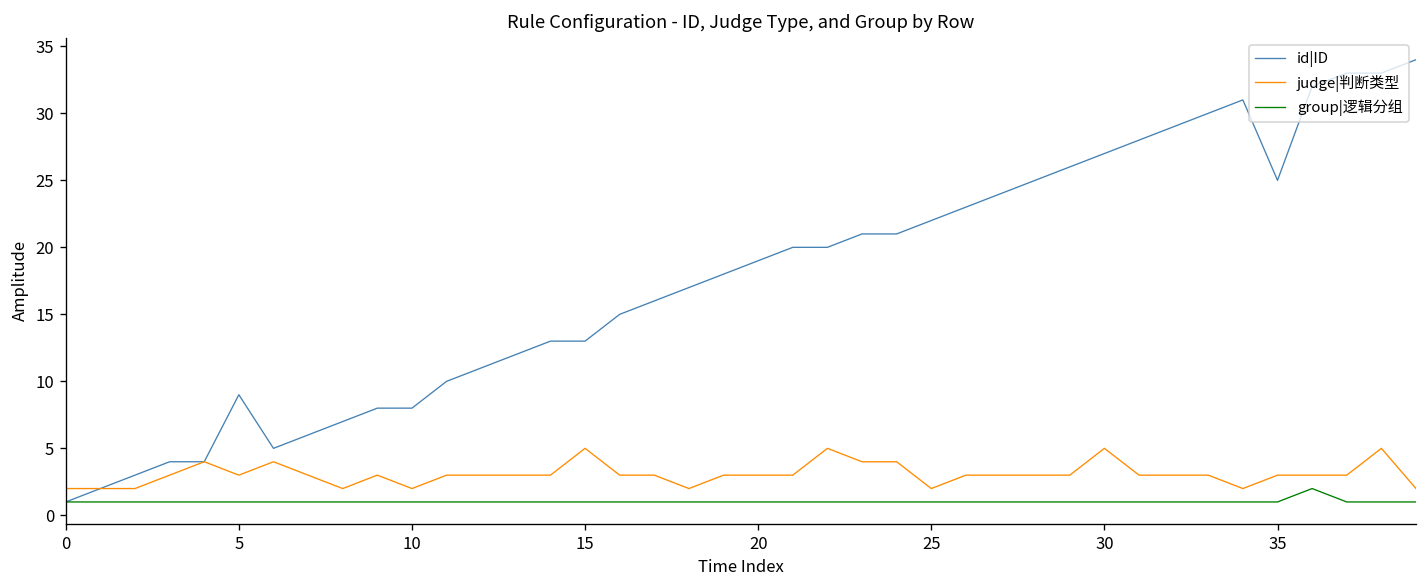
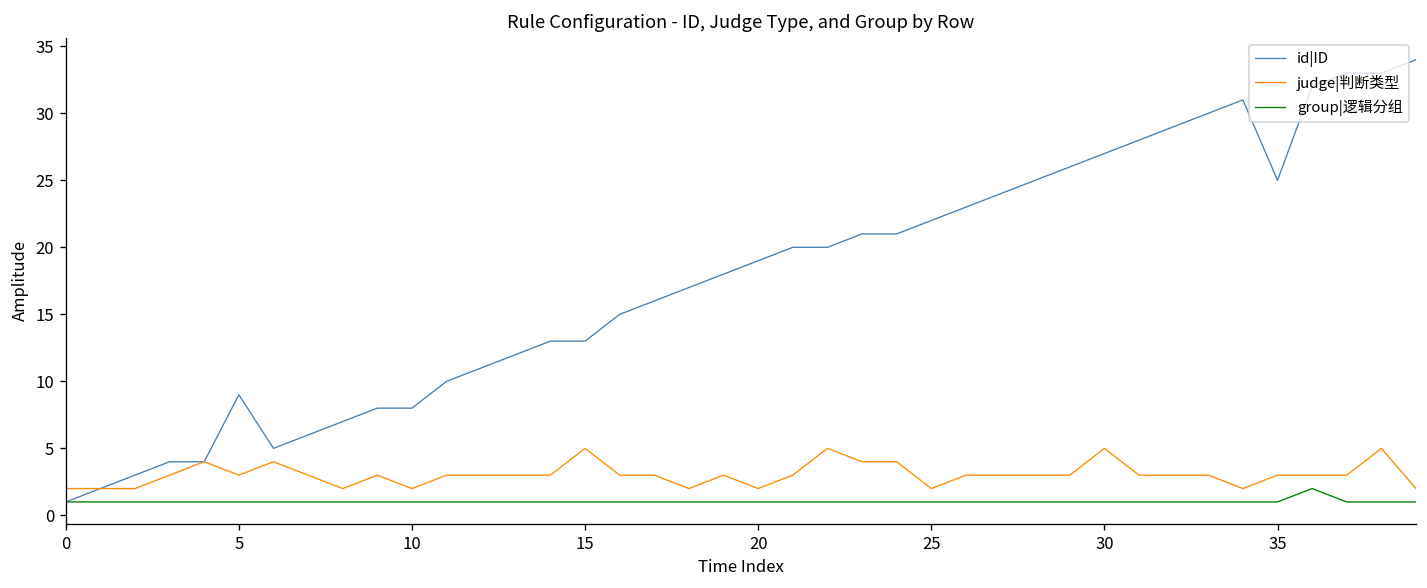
  {
    "id|ID": {
      "5": 9,
      "10": 8,
      "15": 13,
      "20": 19,
      "25": 22,
      "30": 27,
      "35": 25
    },
    "judge|判断类型": {
      "0": 2,
      "5": 3,
      "10": 2,
      "15": 5,
-     "20": 3,
+     "20": 2,
      "25": 2,
      "30": 5,
      "35": 3
    },
    "group|逻辑分组": {
      "5": 1,
      "10": 1,
      "15": 1,
      "20": 1,
      "25": 1,
      "30": 1,
      "35": 1
    }
  }
